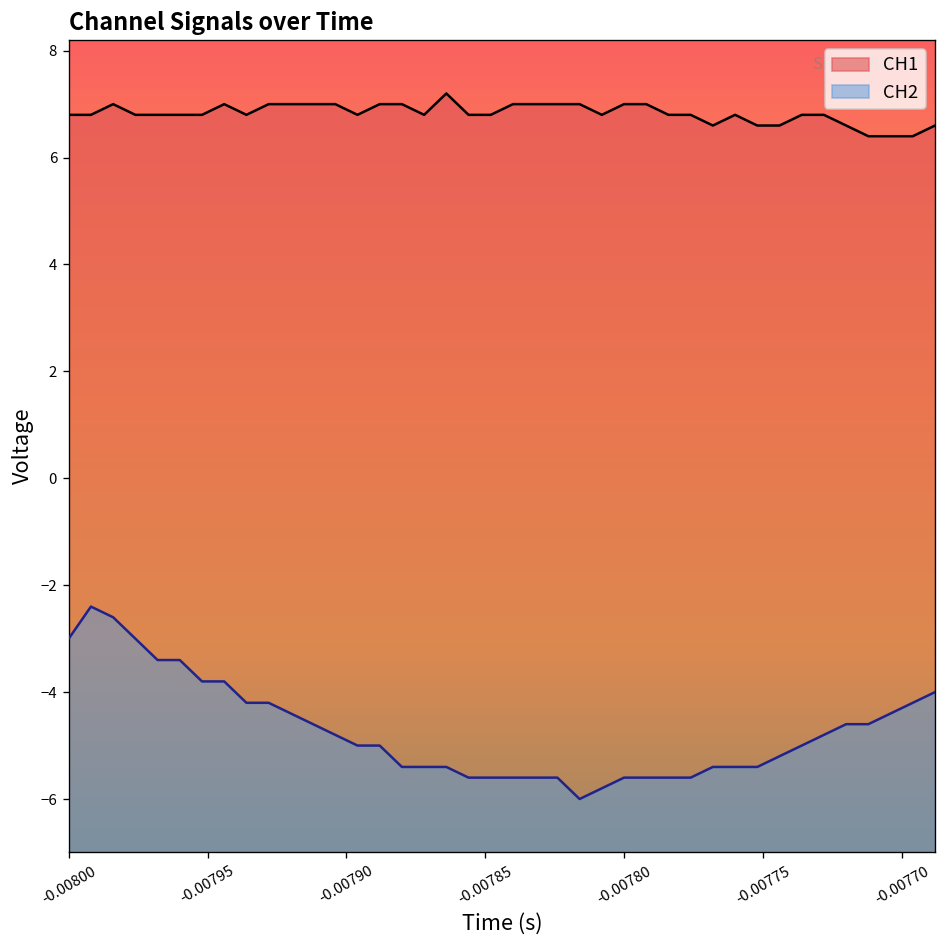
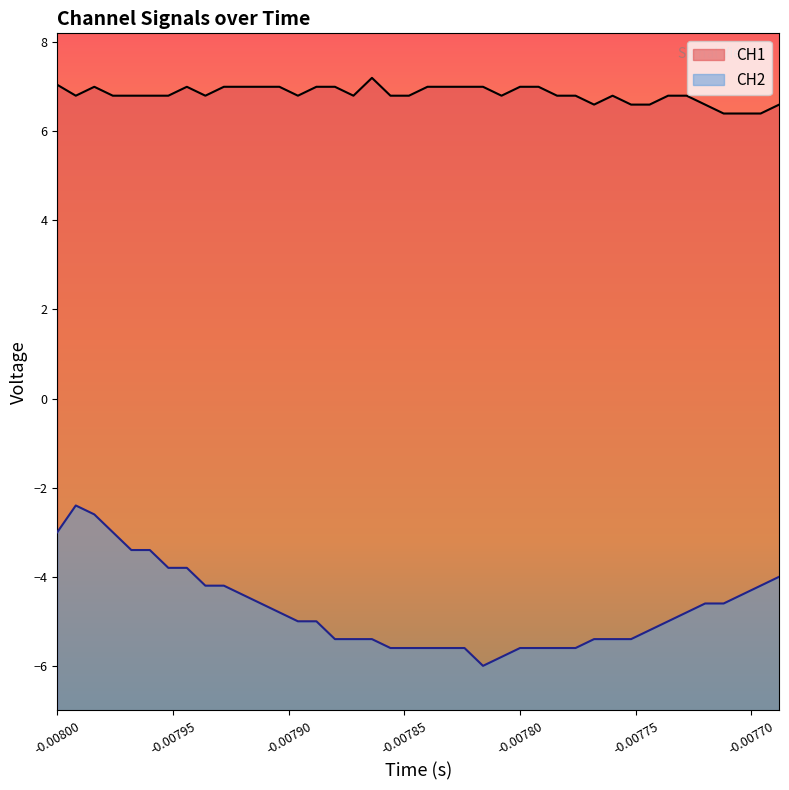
  {
    "CH1": {
-     "-0.00800": 6.8,
+     "-0.00800": 7.0,
      "-0.00780": 7.0
    },
    "CH2": {
      "-0.00800": -3.0,
      "-0.00780": -5.6
    }
  }
